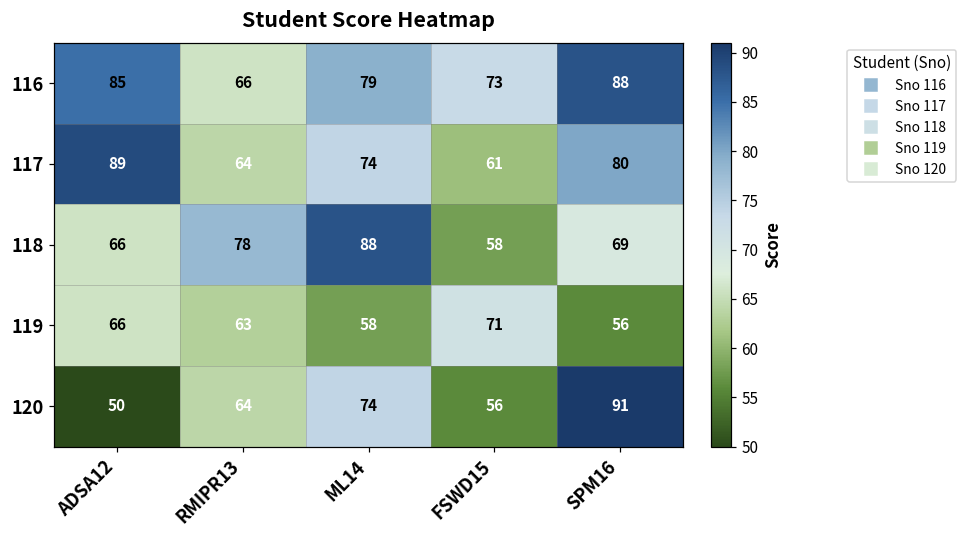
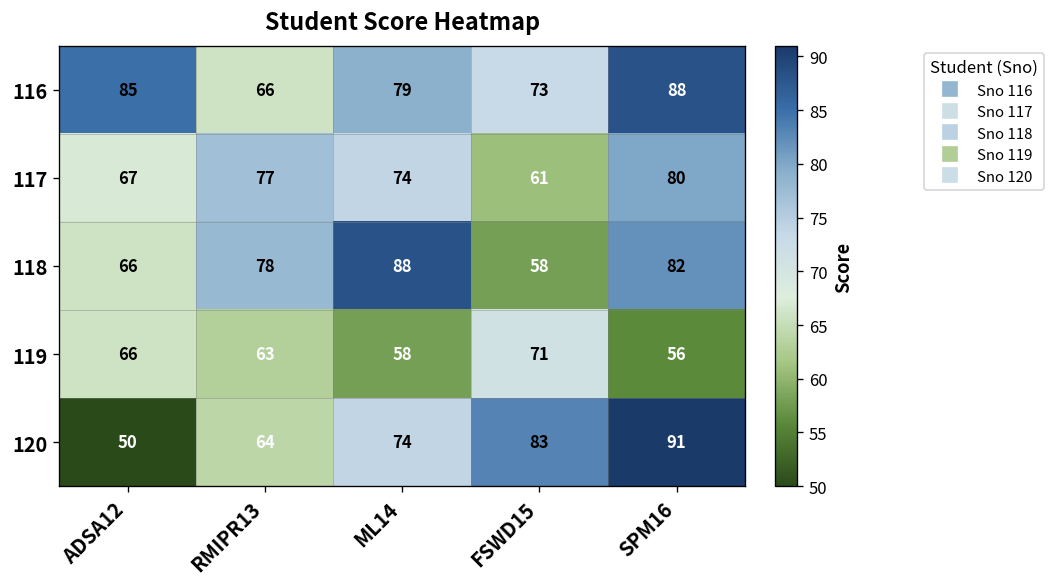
  {
    "116": {
      "ADSA12": 85,
      "RMIPR13": 66,
      "ML14": 79,
      "FSWD15": 73,
      "SPM16": 88
    },
    "117": {
-     "ADSA12": 89,
-     "RMIPR13": 64,
+     "ADSA12": 67,
+     "RMIPR13": 77,
      "ML14": 74,
      "FSWD15": 61,
      "SPM16": 80
    },
    "118": {
      "ADSA12": 66,
      "RMIPR13": 78,
      "ML14": 88,
      "FSWD15": 58,
-     "SPM16": 69
+     "SPM16": 82
    },
    "119": {
      "ADSA12": 66,
      "RMIPR13": 63,
      "ML14": 58,
      "FSWD15": 71,
      "SPM16": 56
    },
    "120": {
      "ADSA12": 50,
      "RMIPR13": 64,
      "ML14": 74,
-     "FSWD15": 56,
+     "FSWD15": 83,
      "SPM16": 91
    }
  }
